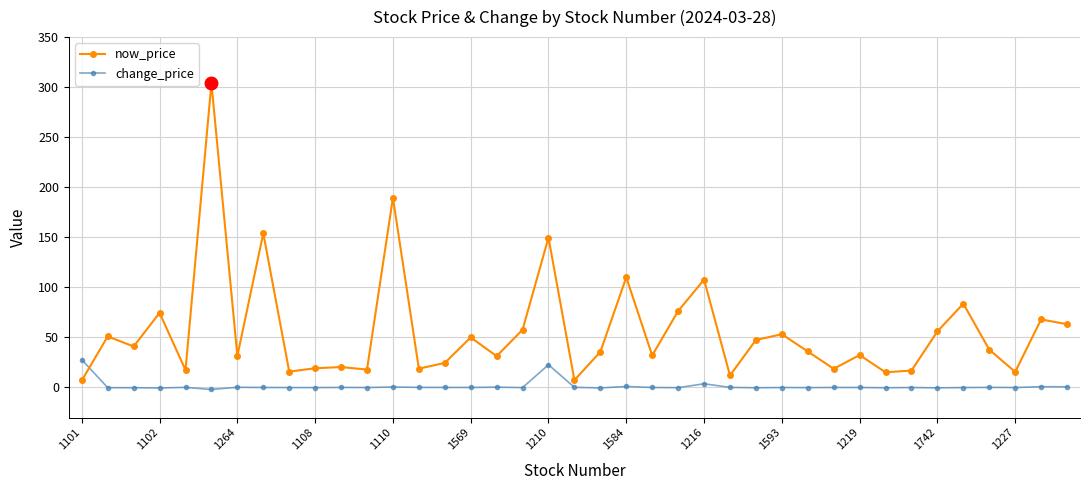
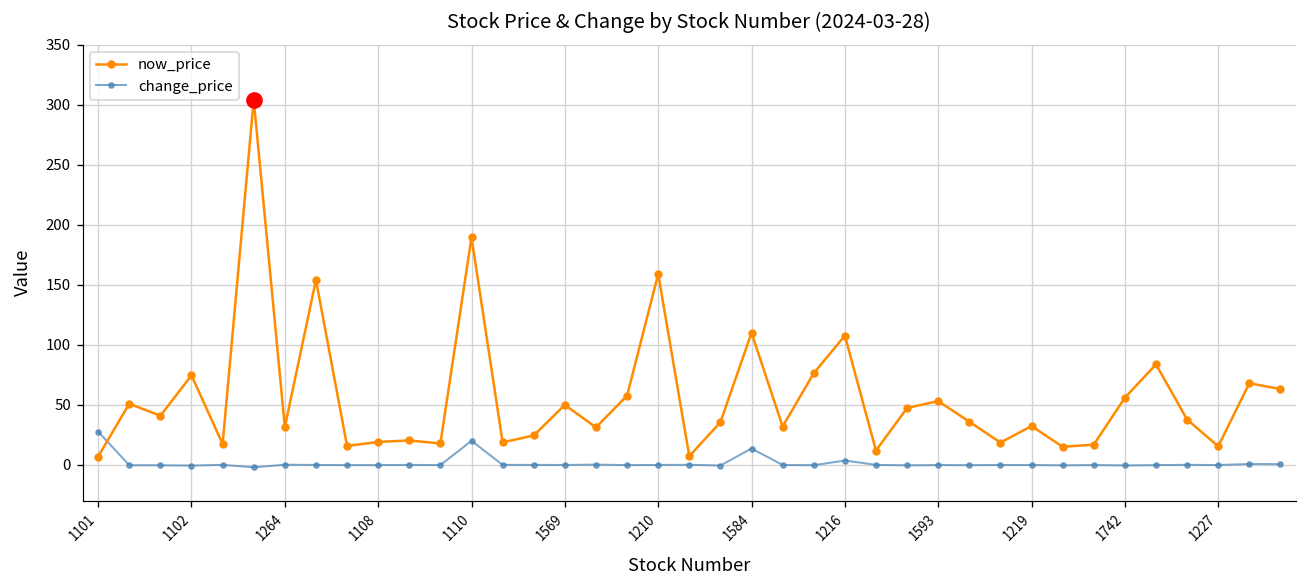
  {
    "now_price": {
      "1101": 7,
      "1102": 75,
      "1264": 32,
      "1108": 19,
      "1110": 190,
      "1569": 50,
-     "1210": 150,
+     "1210": 159,
      "1584": 110,
      "1216": 108,
      "1593": 53,
      "1219": 32,
      "1742": 56,
      "1227": 16
    },
    "change_price": {
      "1101": 28,
      "1102": -1,
      "1264": 0,
      "1108": 0,
-     "1110": 1,
+     "1110": 20,
      "1569": 0,
-     "1210": 23,
-     "1584": 1,
+     "1210": 0,
+     "1584": 14,
      "1216": 4,
      "1593": 0,
      "1219": 0,
      "1742": 0,
      "1227": 0
    }
  }
